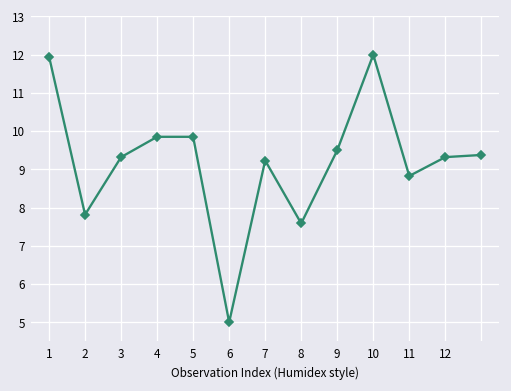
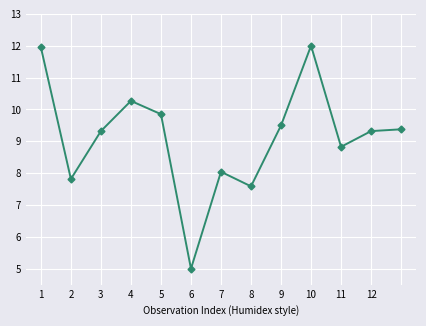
  {
    "1": 12.0,
    "2": 7.8,
    "3": 9.3,
-   "4": 9.9,
+   "4": 10.3,
    "5": 9.9,
    "6": 5.0,
-   "7": 9.2,
+   "7": 8.0,
    "8": 7.6,
    "9": 9.5,
    "10": 12.0,
    "11": 8.8,
    "12": 9.3
  }
